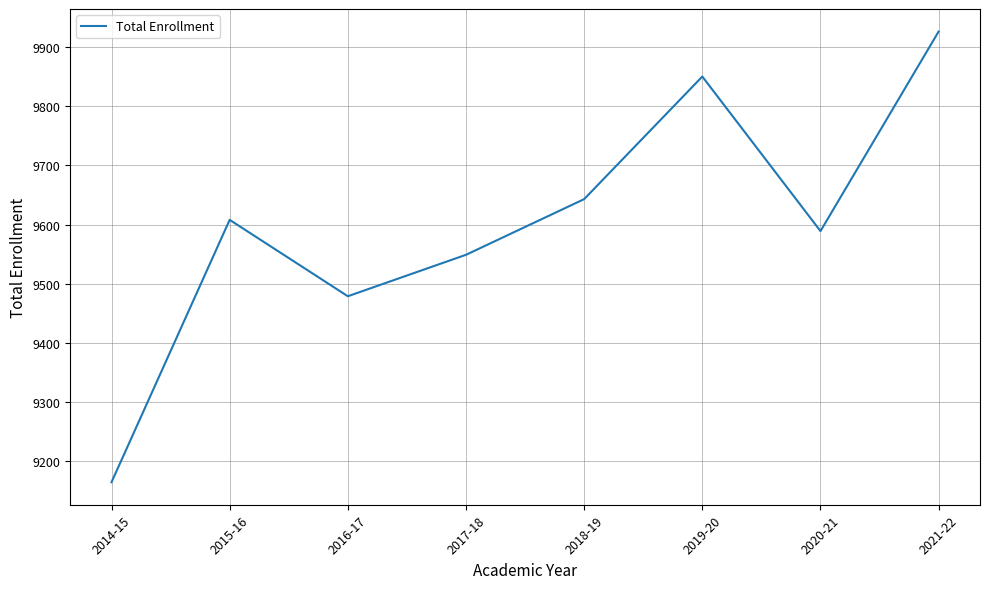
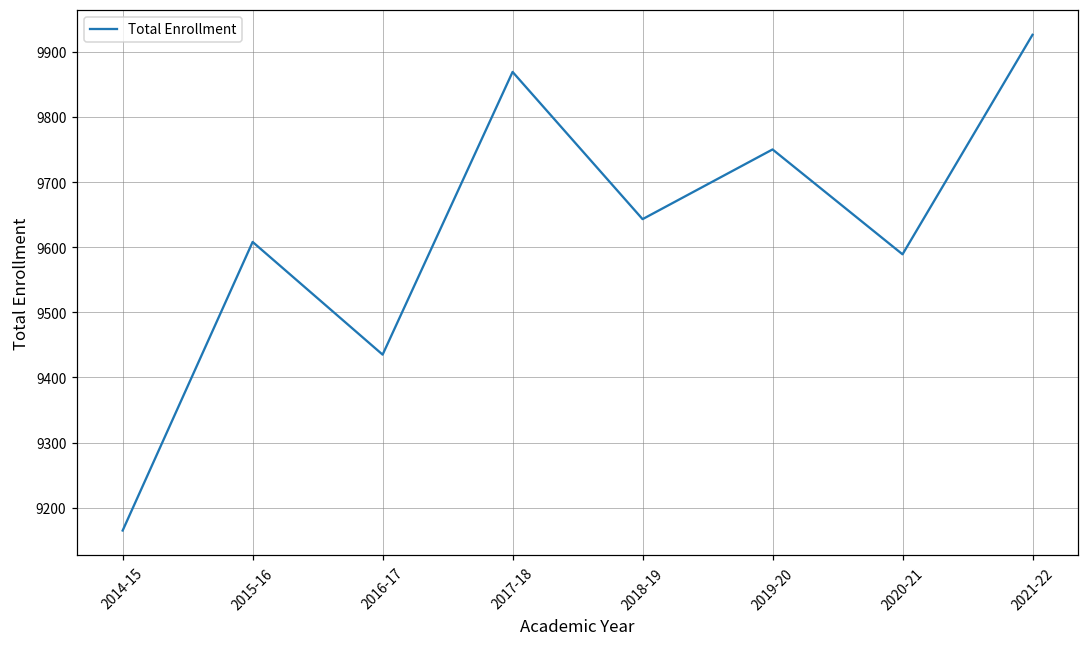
  {
    "2014-15": 9170,
    "2015-16": 9610,
-   "2016-17": 9480,
-   "2017-18": 9550,
+   "2016-17": 9440,
+   "2017-18": 9870,
    "2018-19": 9640,
-   "2019-20": 9850,
+   "2019-20": 9750,
    "2020-21": 9590,
    "2021-22": 9930
  }
